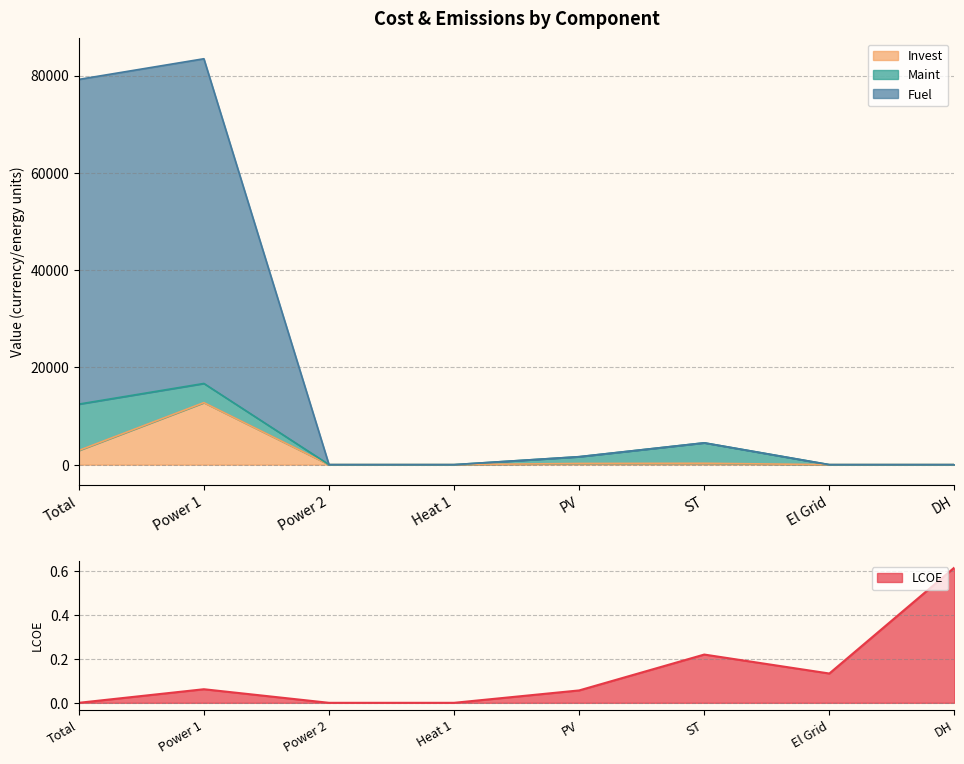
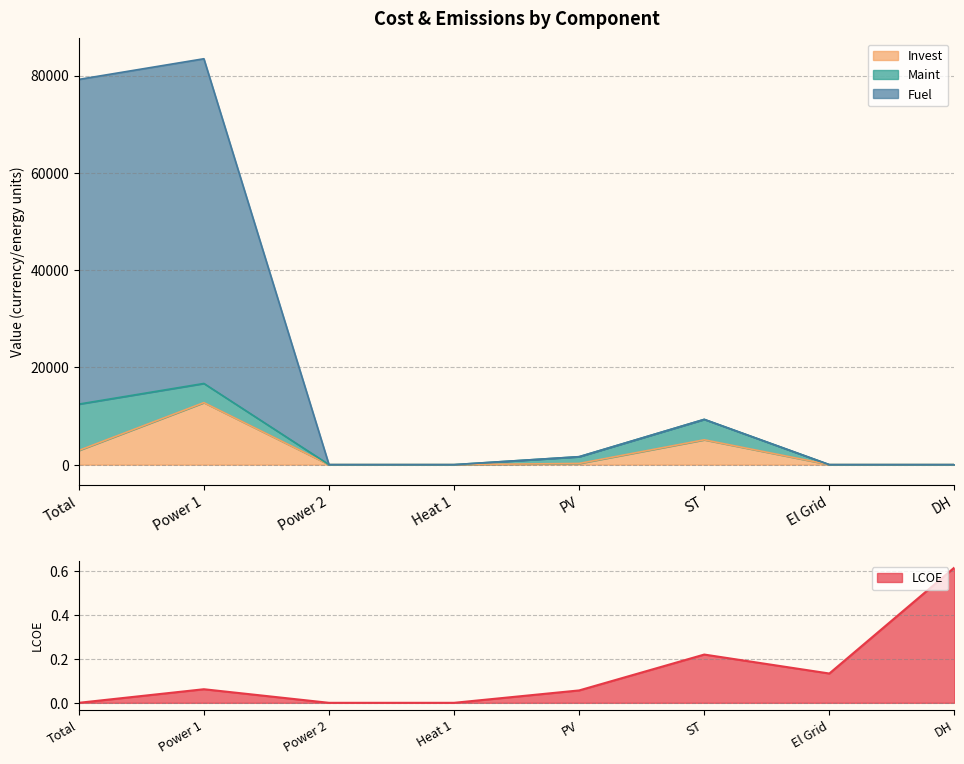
  {
    "Cost & Emissions by Component": {
      "Invest": {
        "Total": 3000,
        "Power 1": 13000,
        "PV": 0,
-       "ST": 0
+       "ST": 5000
      }
    }
  }
